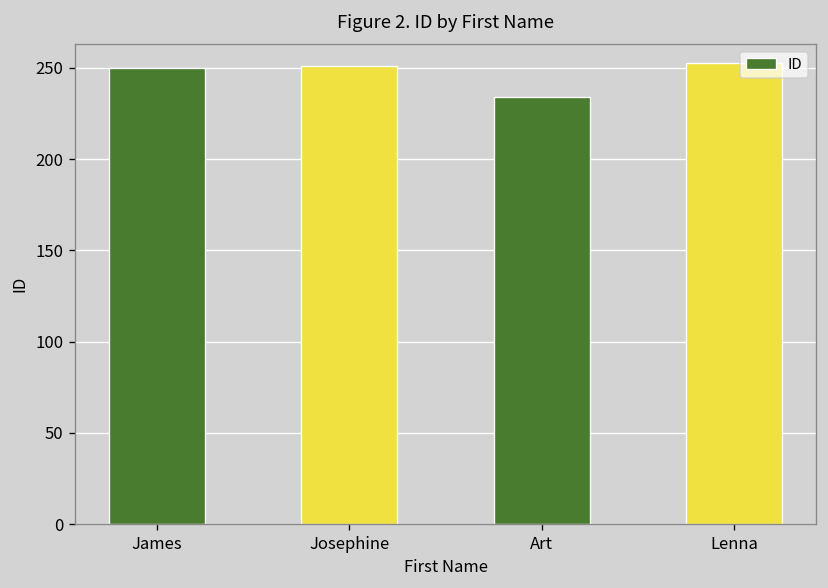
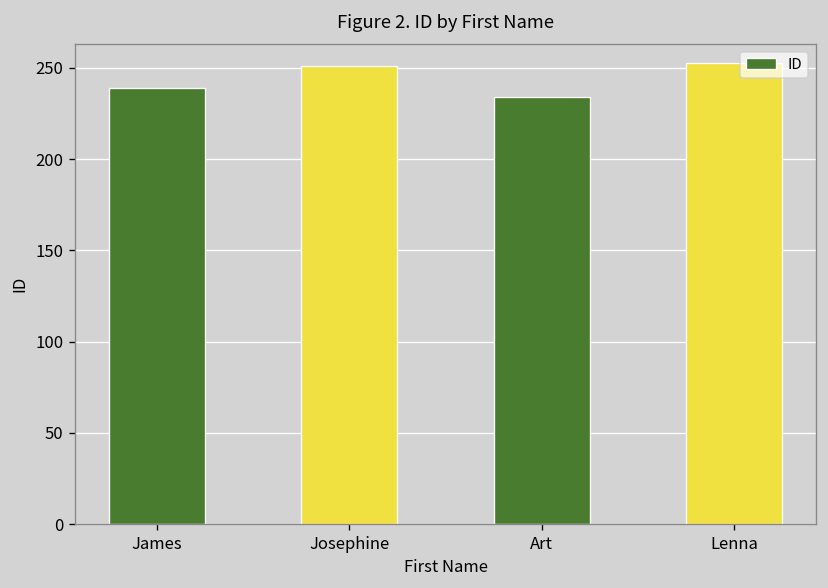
  {
-   "James": 250,
+   "James": 239,
    "Josephine": 251,
    "Art": 234,
    "Lenna": 253
  }
